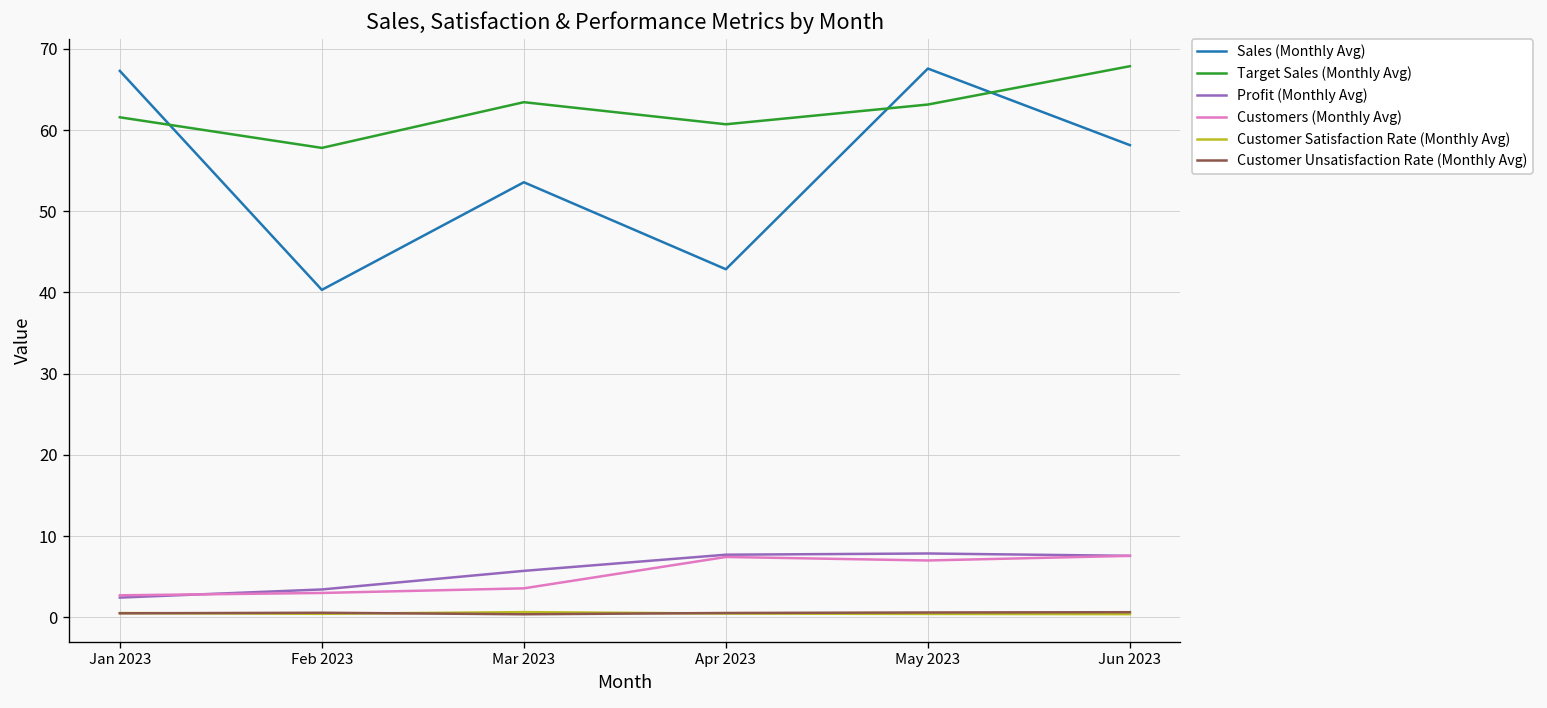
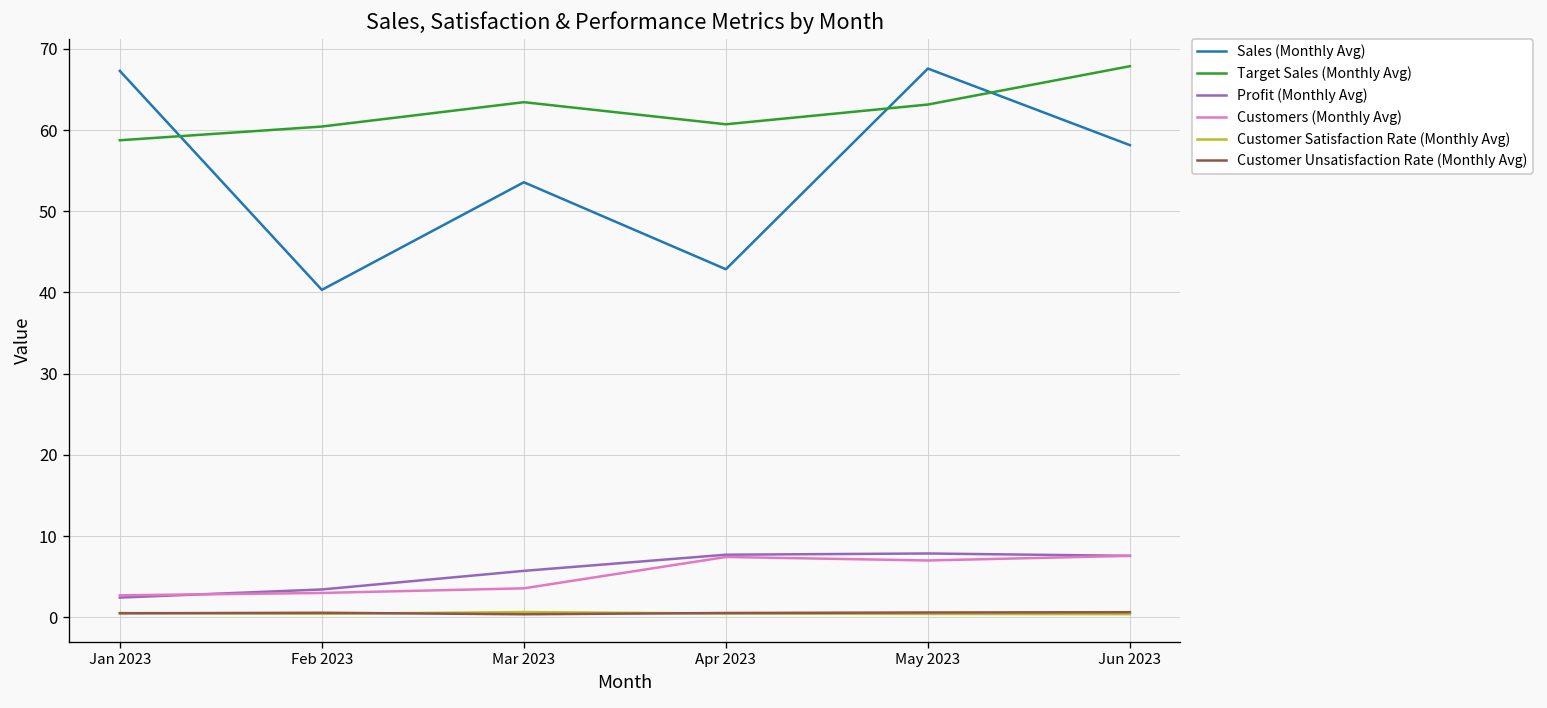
  {
    "Sales (Monthly Avg)": {
      "Jan 2023": 67,
      "Feb 2023": 40,
      "Mar 2023": 54,
      "Apr 2023": 43,
      "May 2023": 68,
      "Jun 2023": 58
    },
    "Target Sales (Monthly Avg)": {
-     "Jan 2023": 62,
-     "Feb 2023": 58,
+     "Jan 2023": 59,
+     "Feb 2023": 60,
      "Mar 2023": 63,
      "Apr 2023": 61,
      "May 2023": 63,
      "Jun 2023": 68
    },
    "Profit (Monthly Avg)": {
      "Feb 2023": 3,
      "Mar 2023": 6,
      "May 2023": 8
    },
    "Customers (Monthly Avg)": {
      "Feb 2023": 3,
      "Mar 2023": 4,
      "May 2023": 7
    }
  }
